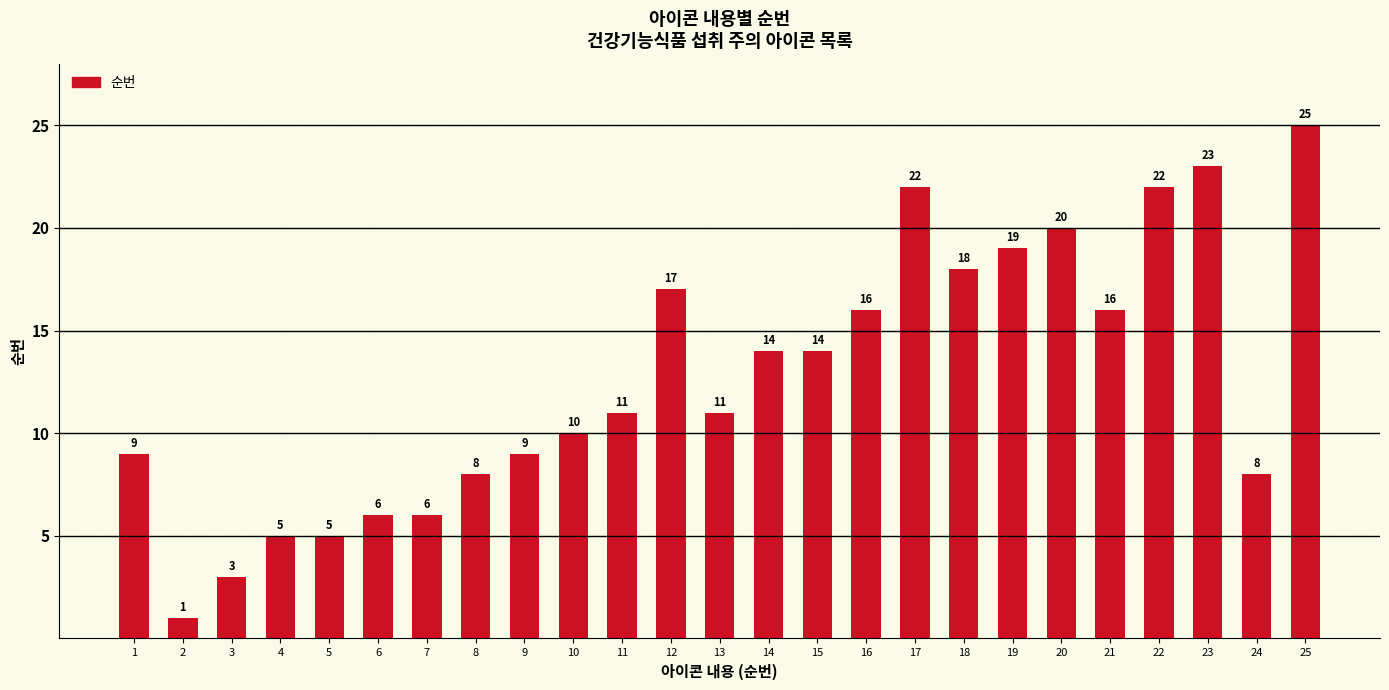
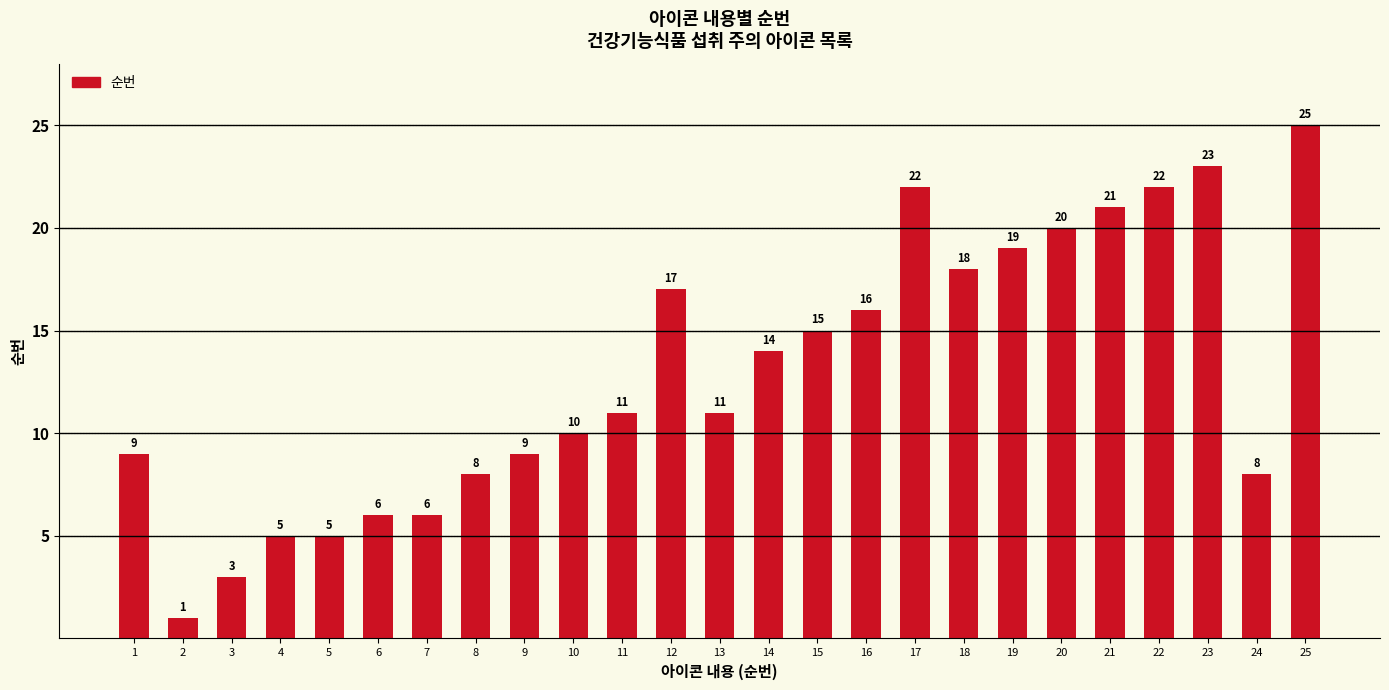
  {
    "1": 9,
    "2": 1,
    "3": 3,
    "4": 5,
    "5": 5,
    "6": 6,
    "7": 6,
    "8": 8,
    "9": 9,
    "10": 10,
    "11": 11,
    "12": 17,
    "13": 11,
    "14": 14,
-   "15": 14,
+   "15": 15,
    "16": 16,
    "17": 22,
    "18": 18,
    "19": 19,
    "20": 20,
-   "21": 16,
+   "21": 21,
    "22": 22,
    "23": 23,
    "24": 8,
    "25": 25
  }
